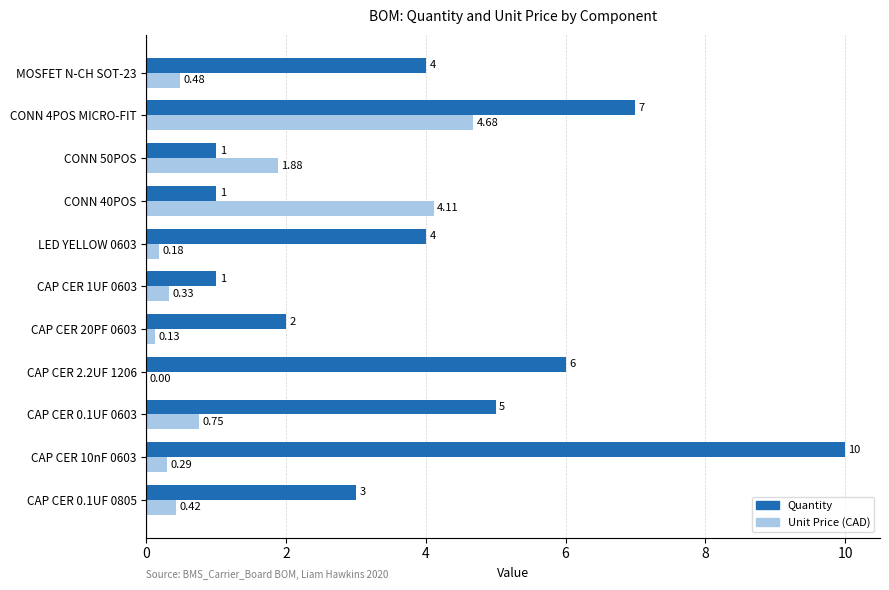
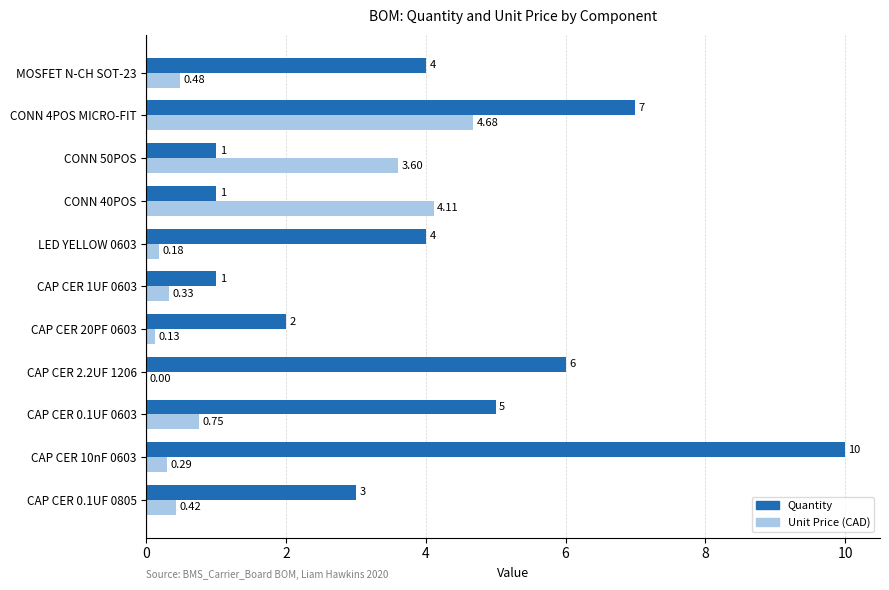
  {
    "Quantity": {
      "MOSFET N-CH SOT-23": 4,
      "CONN 4POS MICRO-FIT": 7,
      "CONN 50POS": 1,
      "CONN 40POS": 1,
      "LED YELLOW 0603": 4,
      "CAP CER 1UF 0603": 1,
      "CAP CER 20PF 0603": 2,
      "CAP CER 2.2UF 1206": 6,
      "CAP CER 0.1UF 0603": 5,
      "CAP CER 10nF 0603": 10,
      "CAP CER 0.1UF 0805": 3
    },
    "Unit Price (CAD)": {
      "MOSFET N-CH SOT-23": 0.48,
      "CONN 4POS MICRO-FIT": 4.68,
-     "CONN 50POS": 1.88,
+     "CONN 50POS": 3.60,
      "CONN 40POS": 4.11,
      "LED YELLOW 0603": 0.18,
      "CAP CER 1UF 0603": 0.33,
      "CAP CER 20PF 0603": 0.13,
      "CAP CER 2.2UF 1206": 0.00,
      "CAP CER 0.1UF 0603": 0.75,
      "CAP CER 10nF 0603": 0.29,
      "CAP CER 0.1UF 0805": 0.42
    }
  }
